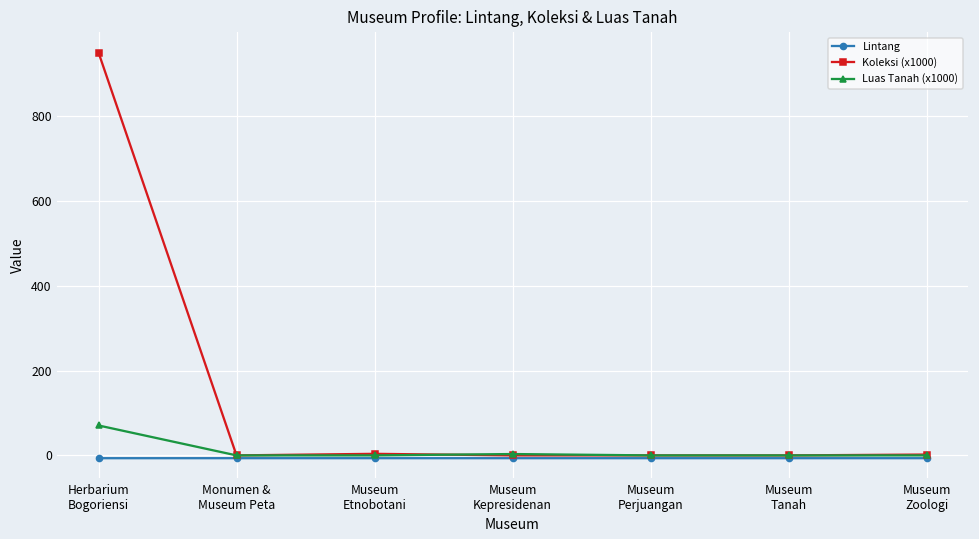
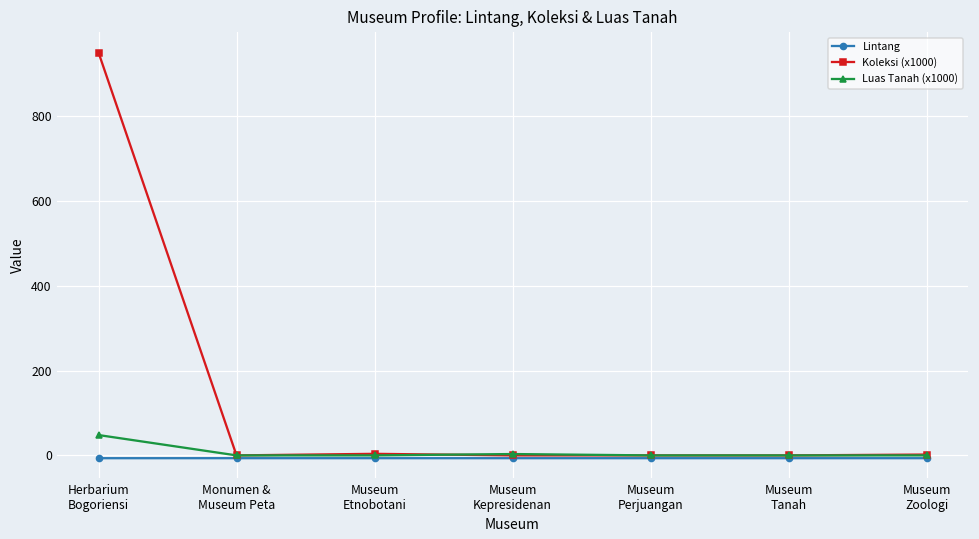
  {
    "Lintang": {
      "Herbarium Bogoriensi": -10
    },
    "Koleksi (x1000)": {
      "Herbarium Bogoriensi": 950
    },
    "Luas Tanah (x1000)": {
-     "Herbarium Bogoriensi": 70
+     "Herbarium Bogoriensi": 50
    }
  }
